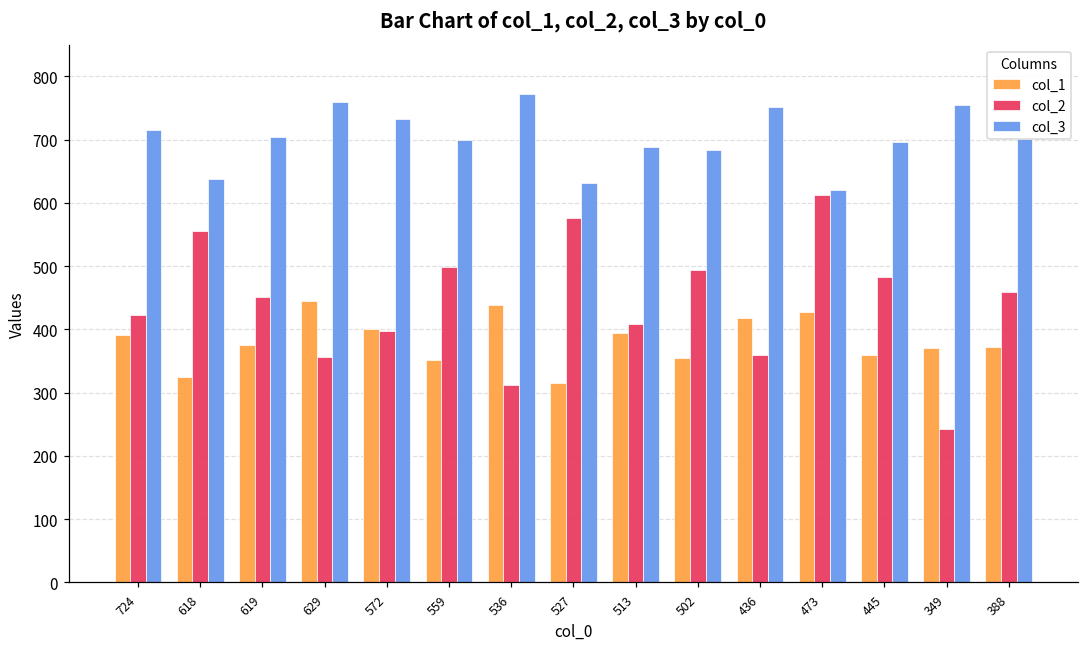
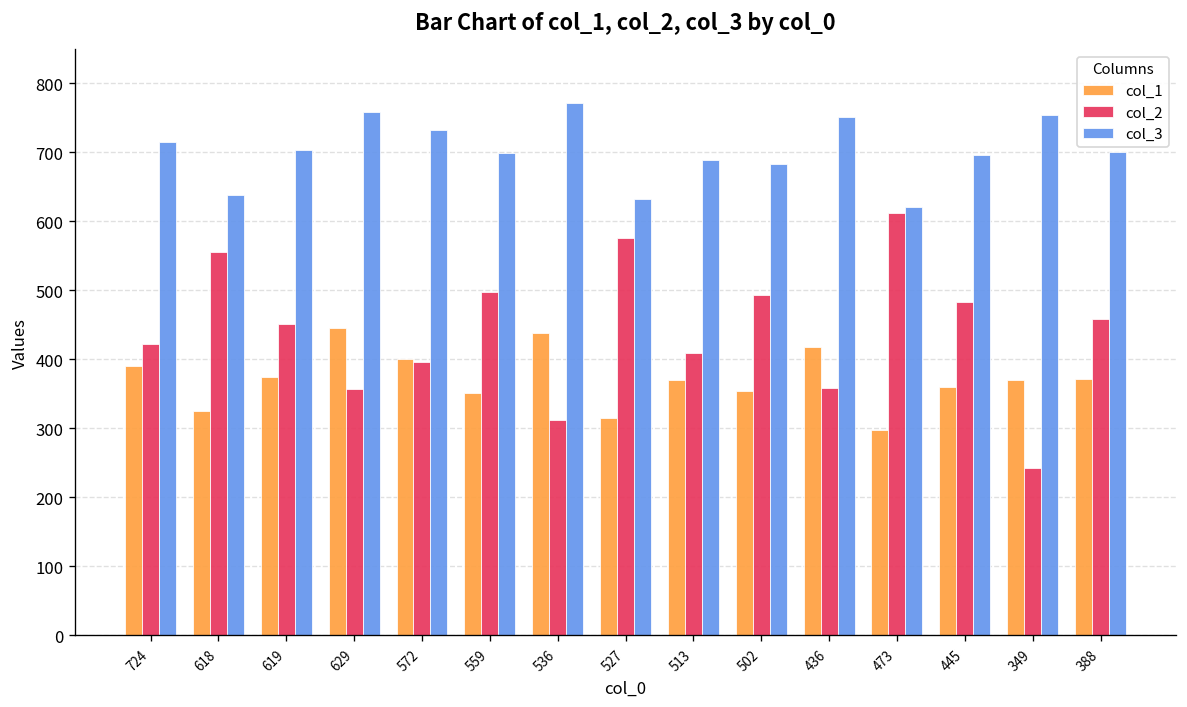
  {
    "col_1": {
      "724": 390,
      "618": 330,
      "619": 380,
      "629": 450,
      "572": 400,
      "559": 350,
      "536": 440,
      "527": 320,
-     "513": 400,
+     "513": 370,
      "502": 360,
      "436": 420,
-     "473": 430,
+     "473": 300,
      "445": 360,
      "349": 370,
      "388": 370
    },
    "col_2": {
      "724": 420,
      "618": 560,
      "619": 450,
      "629": 360,
      "572": 400,
      "559": 500,
      "536": 310,
      "527": 580,
      "513": 410,
      "502": 490,
      "436": 360,
      "473": 610,
      "445": 480,
      "349": 240,
      "388": 460
    },
    "col_3": {
      "724": 720,
      "618": 640,
      "619": 700,
      "629": 760,
      "572": 730,
      "559": 700,
      "536": 770,
      "527": 630,
      "513": 690,
      "502": 680,
      "436": 750,
      "473": 620,
      "445": 700,
      "349": 760
    }
  }
